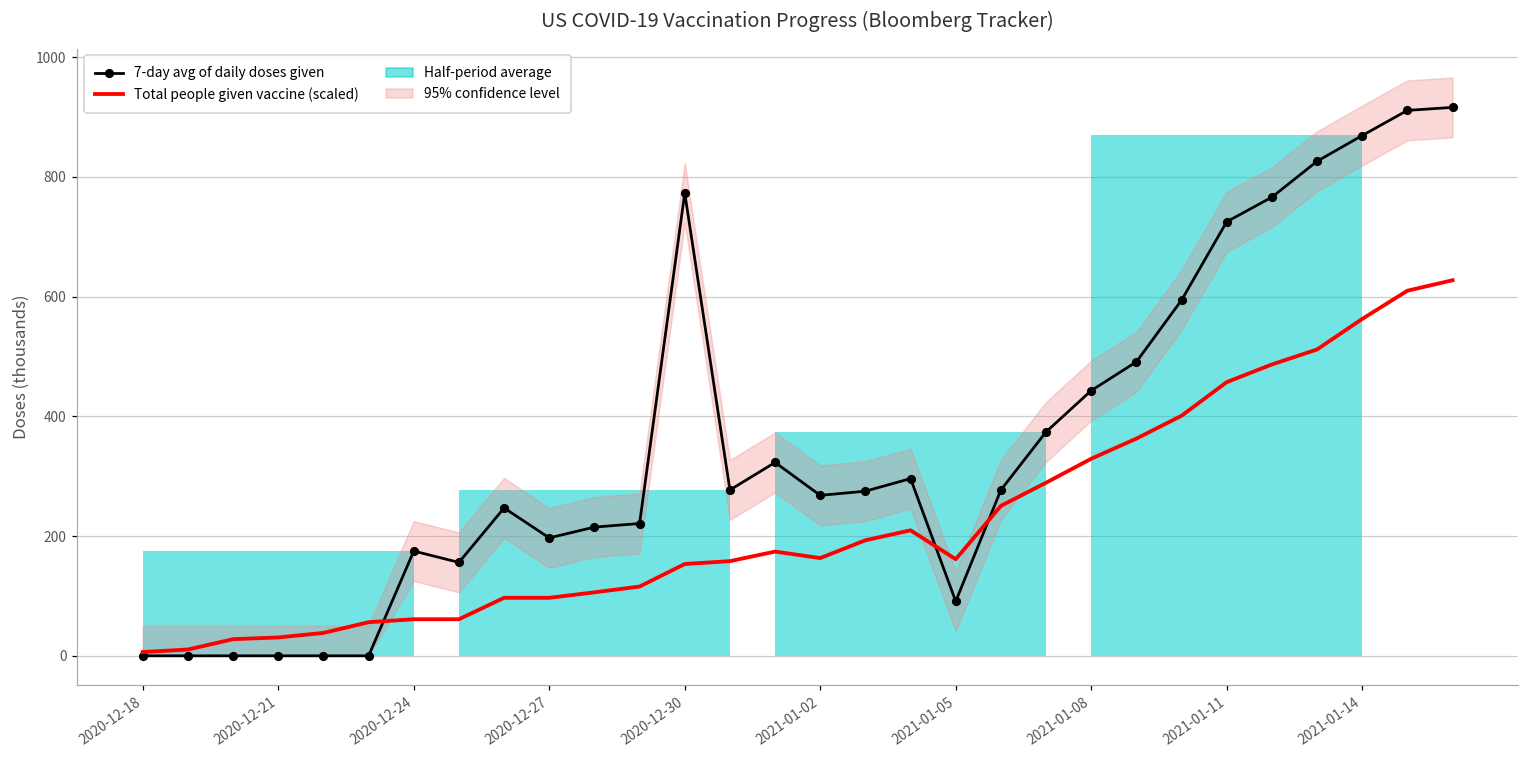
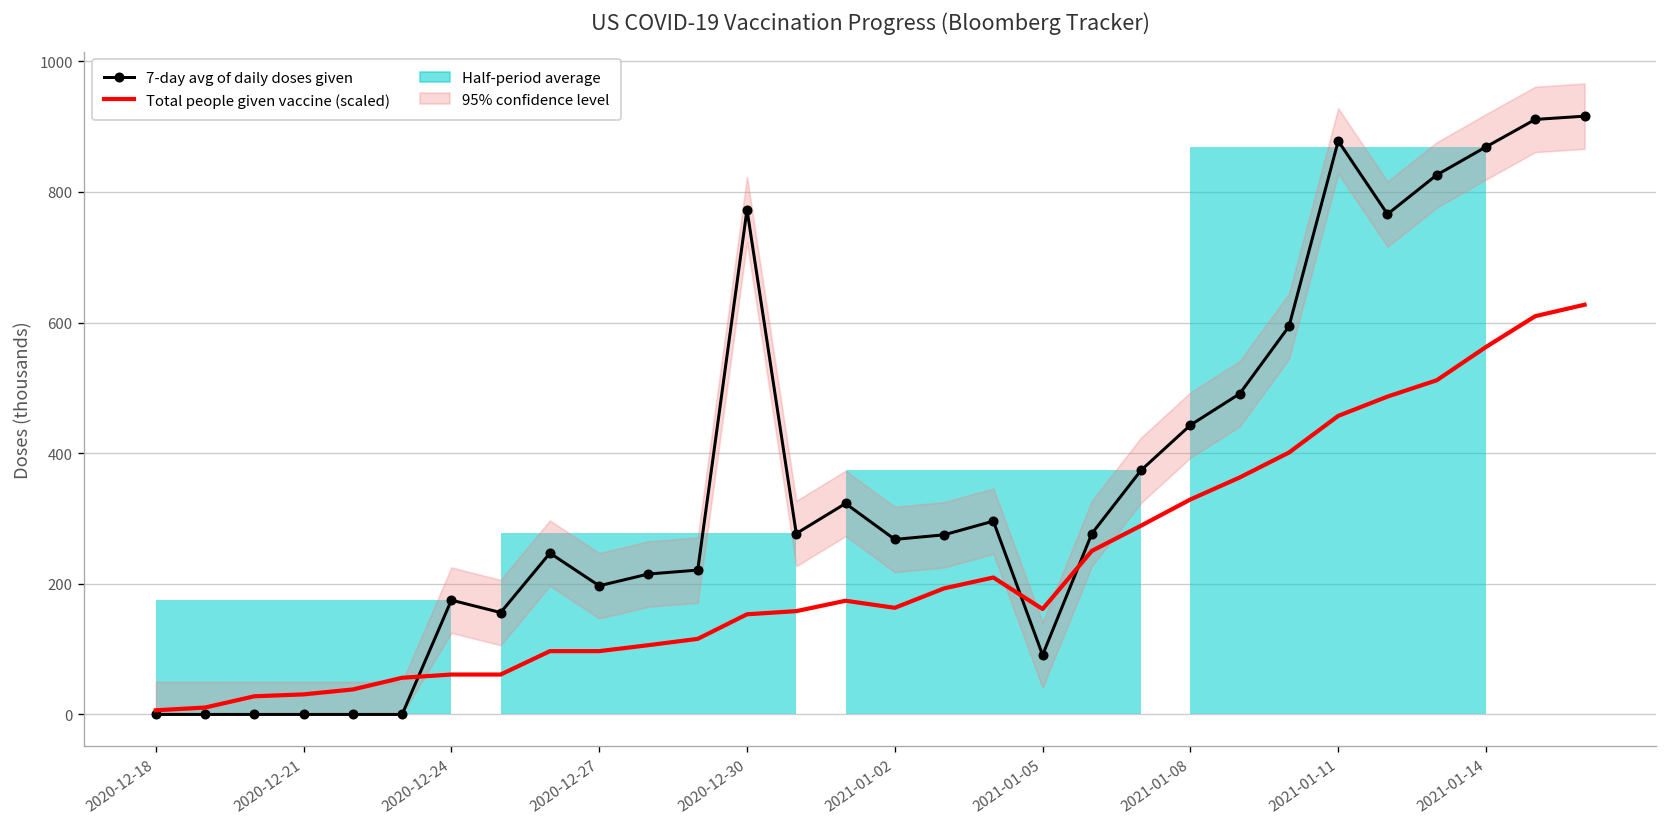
  {
    "7-day avg of daily doses given": {
      "2020-12-18": 0,
      "2020-12-21": 0,
      "2020-12-27": 200,
      "2020-12-30": 770,
      "2021-01-02": 270,
      "2021-01-05": 90,
      "2021-01-08": 440,
-     "2021-01-11": 730
+     "2021-01-11": 880
    },
    "Total people given vaccine (scaled)": {
      "2020-12-18": 10,
      "2020-12-21": 30,
      "2020-12-24": 60,
      "2020-12-27": 100,
      "2020-12-30": 150,
      "2021-01-02": 160,
      "2021-01-05": 160,
      "2021-01-08": 330,
      "2021-01-11": 460,
      "2021-01-14": 560
    },
    "95% confidence level": {
      "2020-12-18": 50,
      "2020-12-21": 50
    }
  }
